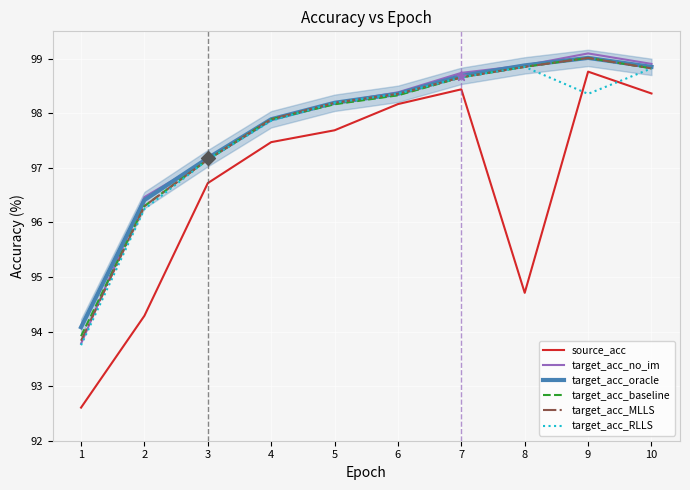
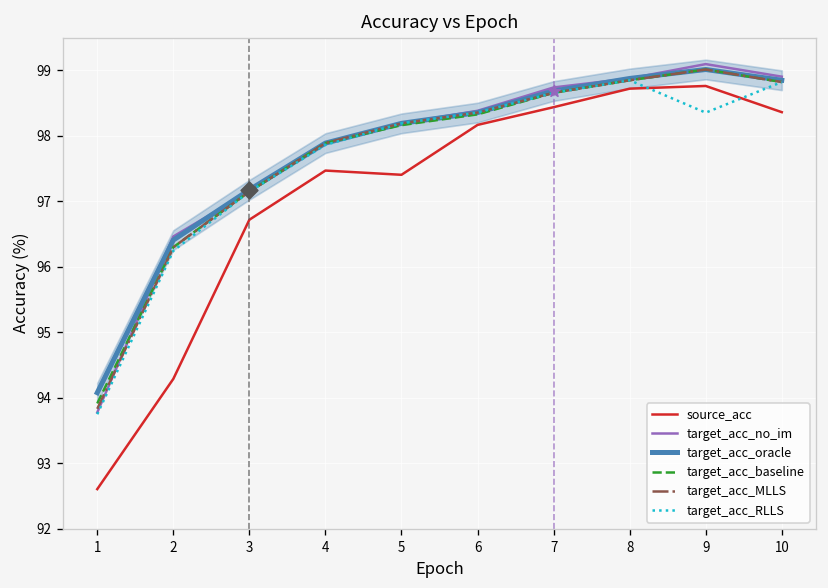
  {
    "source_acc": {
      "1": 92.6,
      "2": 94.3,
      "3": 96.7,
      "4": 97.5,
-     "5": 97.7,
+     "5": 97.4,
      "6": 98.2,
      "7": 98.4,
-     "8": 94.7,
+     "8": 98.7,
      "9": 98.8,
      "10": 98.4
    },
    "target_acc_baseline": {
      "1": 93.9
    },
    "target_acc_RLLS": {
      "2": 96.2,
      "9": 98.4
    }
  }
